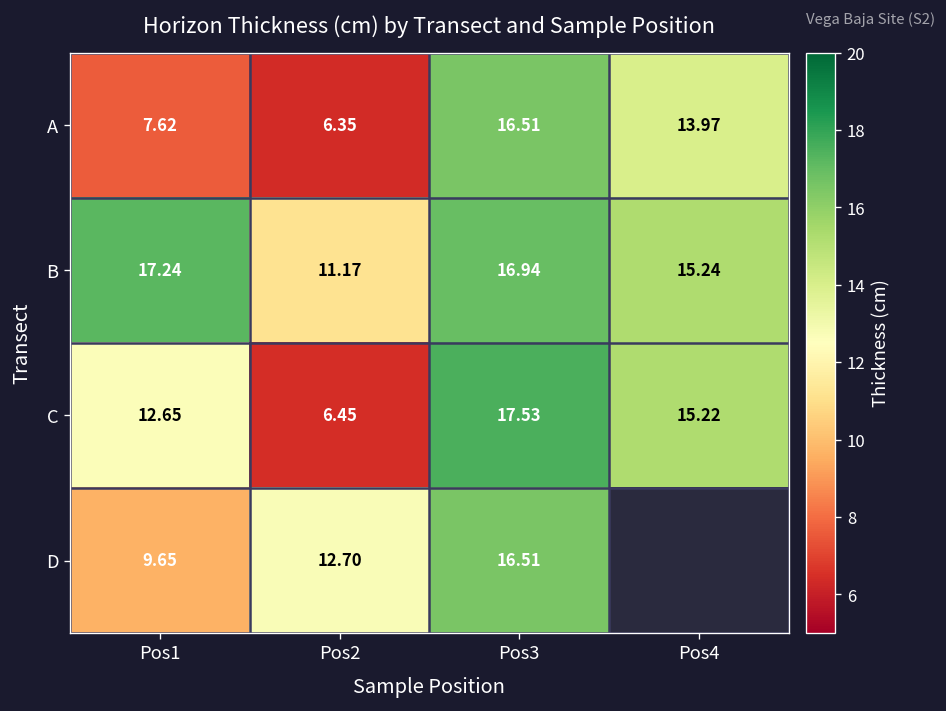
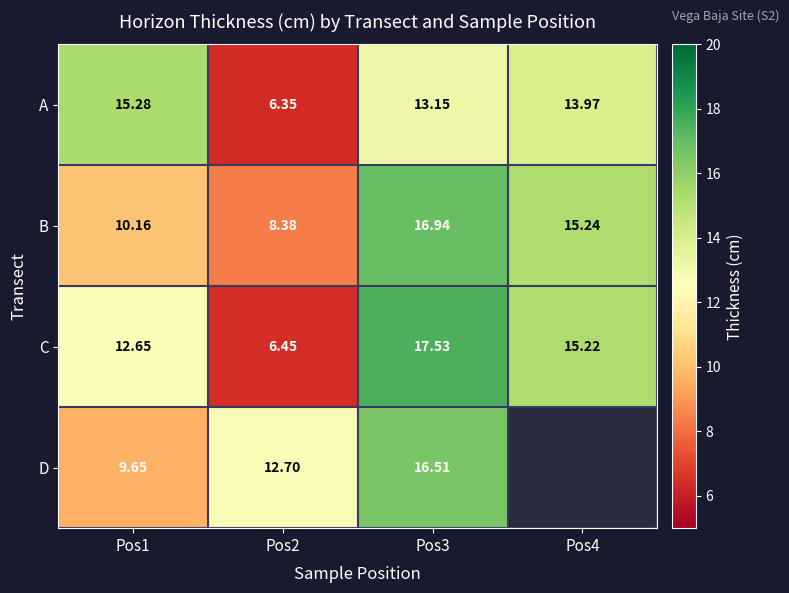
  {
    "A": {
-     "Pos1": 7.62,
+     "Pos1": 15.28,
      "Pos2": 6.35,
-     "Pos3": 16.51,
+     "Pos3": 13.15,
      "Pos4": 13.97
    },
    "B": {
-     "Pos1": 17.24,
-     "Pos2": 11.17,
+     "Pos1": 10.16,
+     "Pos2": 8.38,
      "Pos3": 16.94,
      "Pos4": 15.24
    },
    "C": {
      "Pos1": 12.65,
      "Pos2": 6.45,
      "Pos3": 17.53,
      "Pos4": 15.22
    },
    "D": {
      "Pos1": 9.65,
      "Pos2": 12.70,
      "Pos3": 16.51
    }
  }
